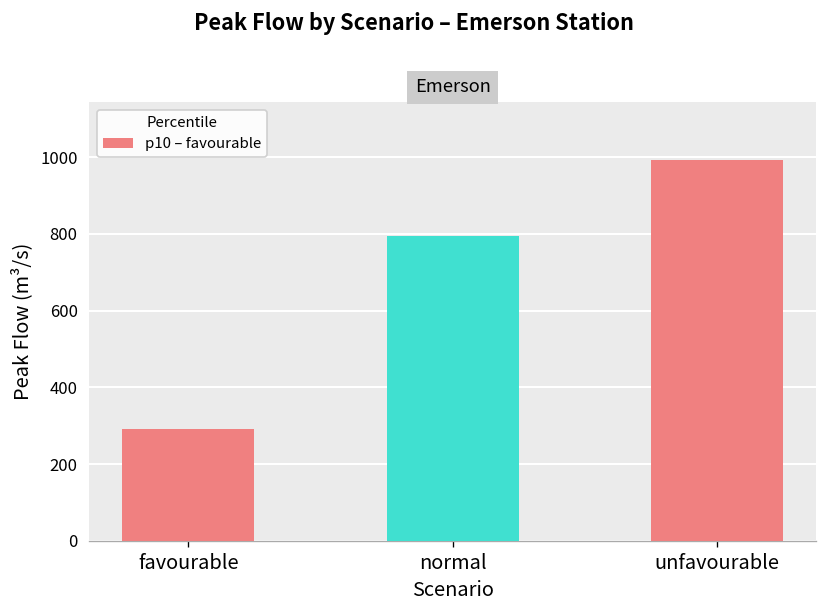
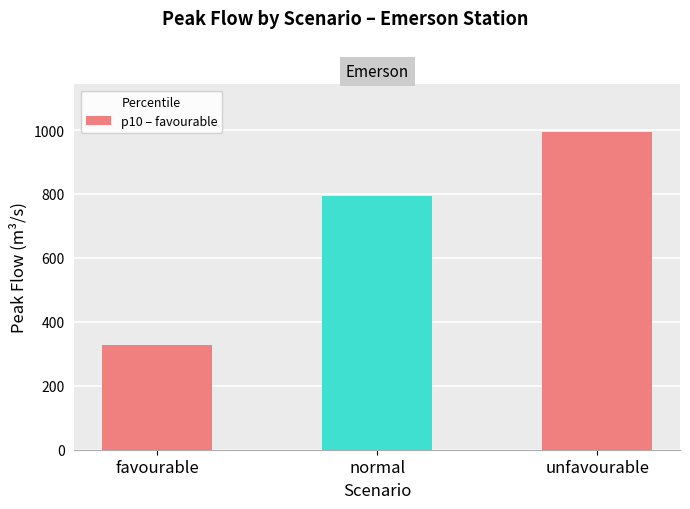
  {
-   "favourable": 290,
+   "favourable": 330,
    "normal": 790,
    "unfavourable": 990
  }
